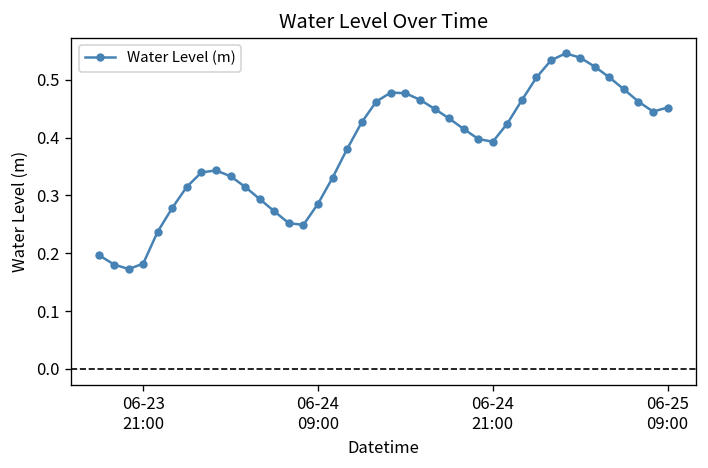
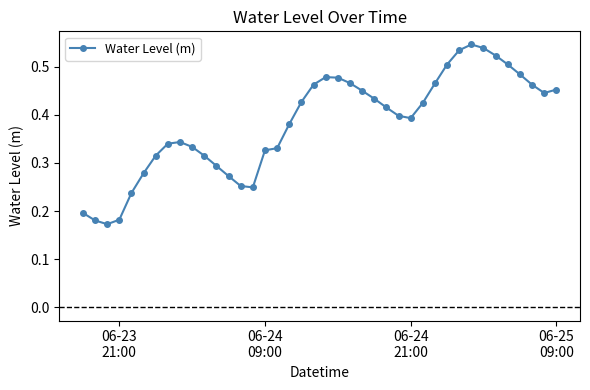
  {
    "06-23 21:00": 0.18,
-   "06-24 09:00": 0.29,
+   "06-24 09:00": 0.33,
    "06-24 21:00": 0.39,
    "06-25 09:00": 0.45
  }
